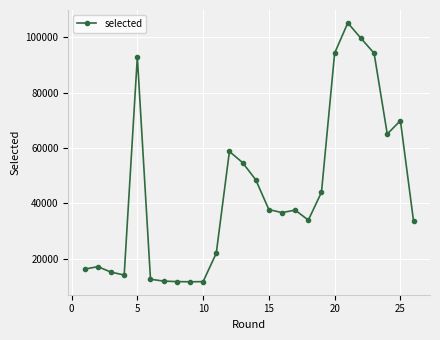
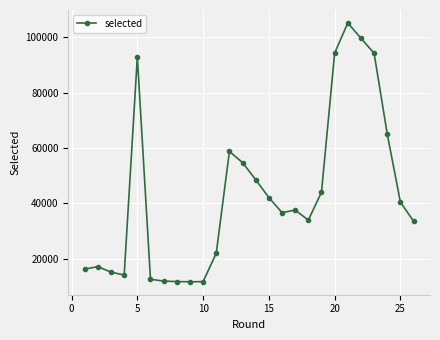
  {
    "5": 93000,
    "10": 12000,
-   "15": 38000,
+   "15": 42000,
    "20": 94000,
-   "25": 70000
+   "25": 40000
  }
